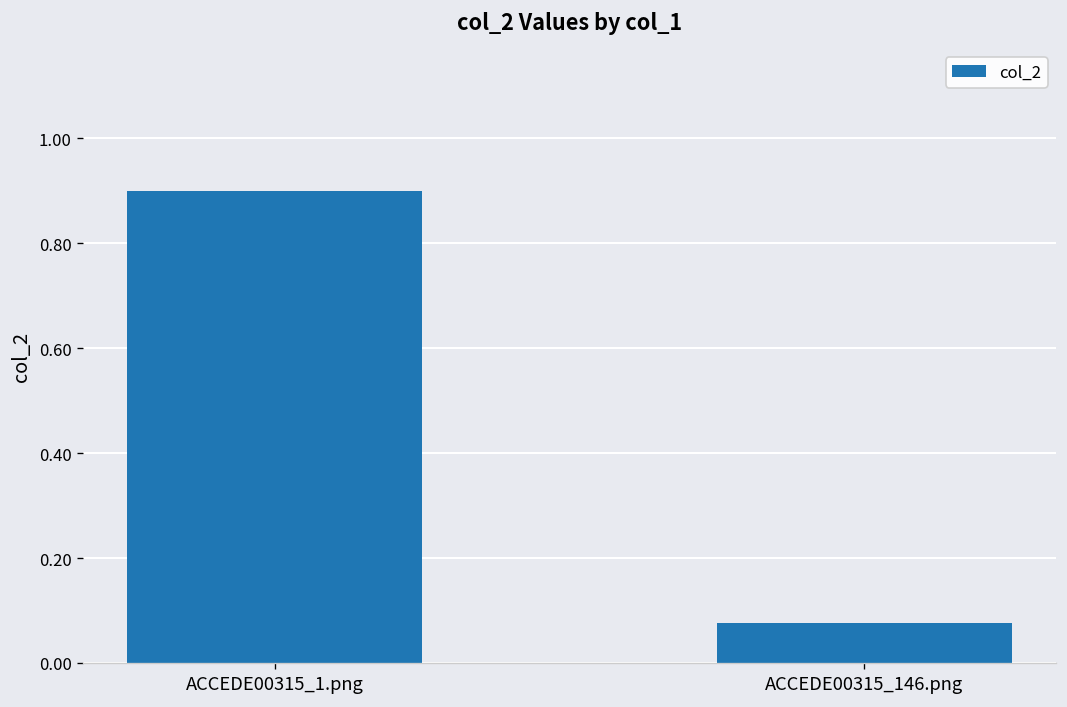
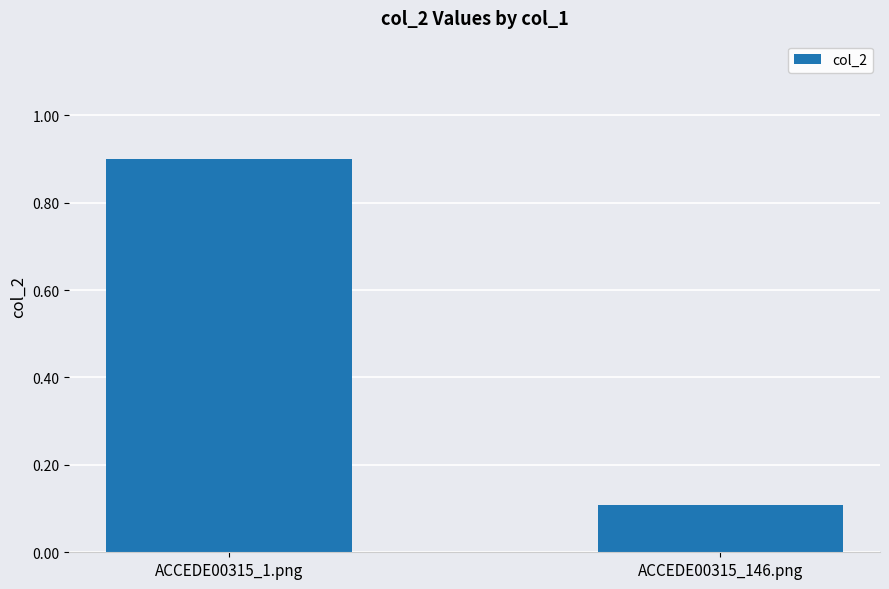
  {
    "ACCEDE00315_1.png": 0.90,
-   "ACCEDE00315_146.png": 0.08
+   "ACCEDE00315_146.png": 0.11
  }
